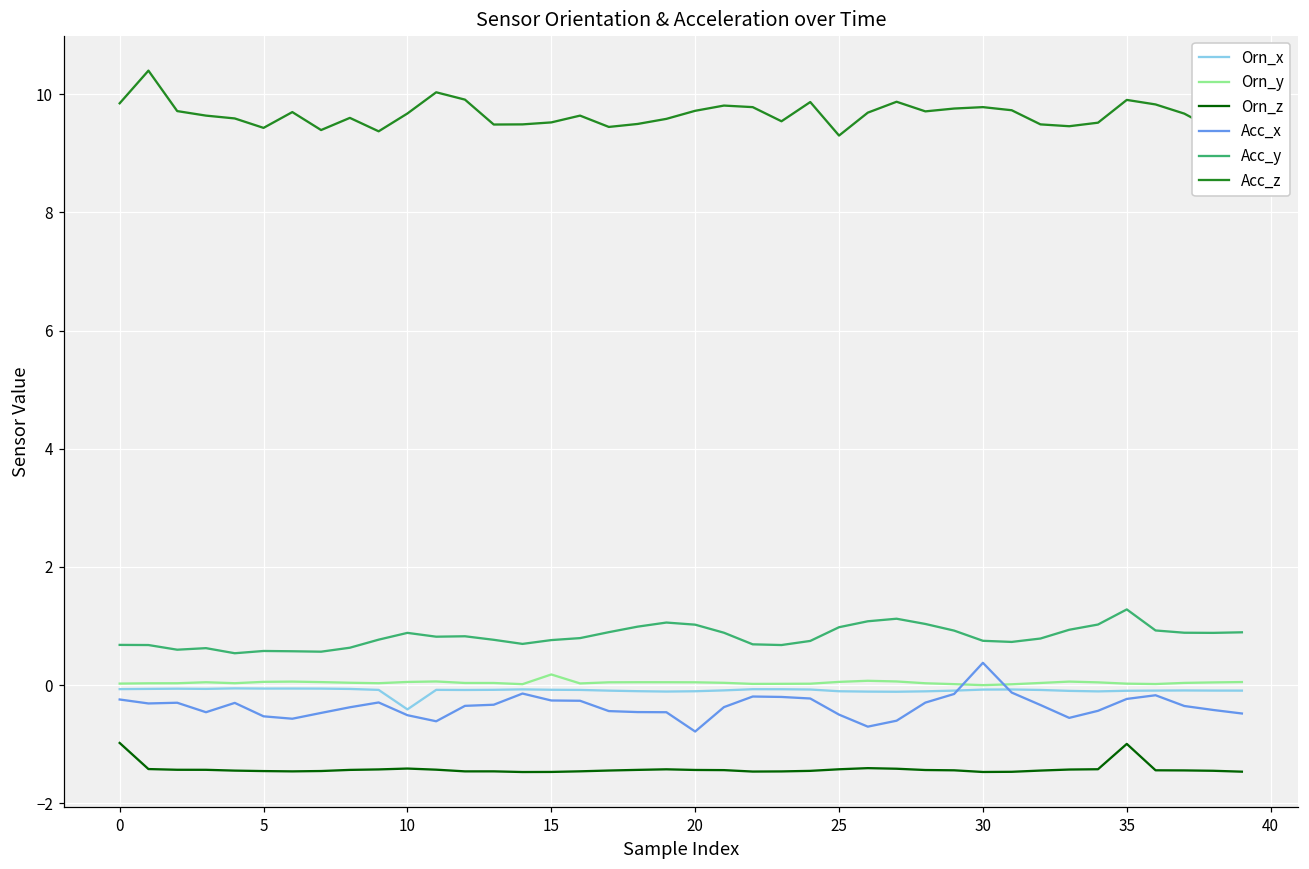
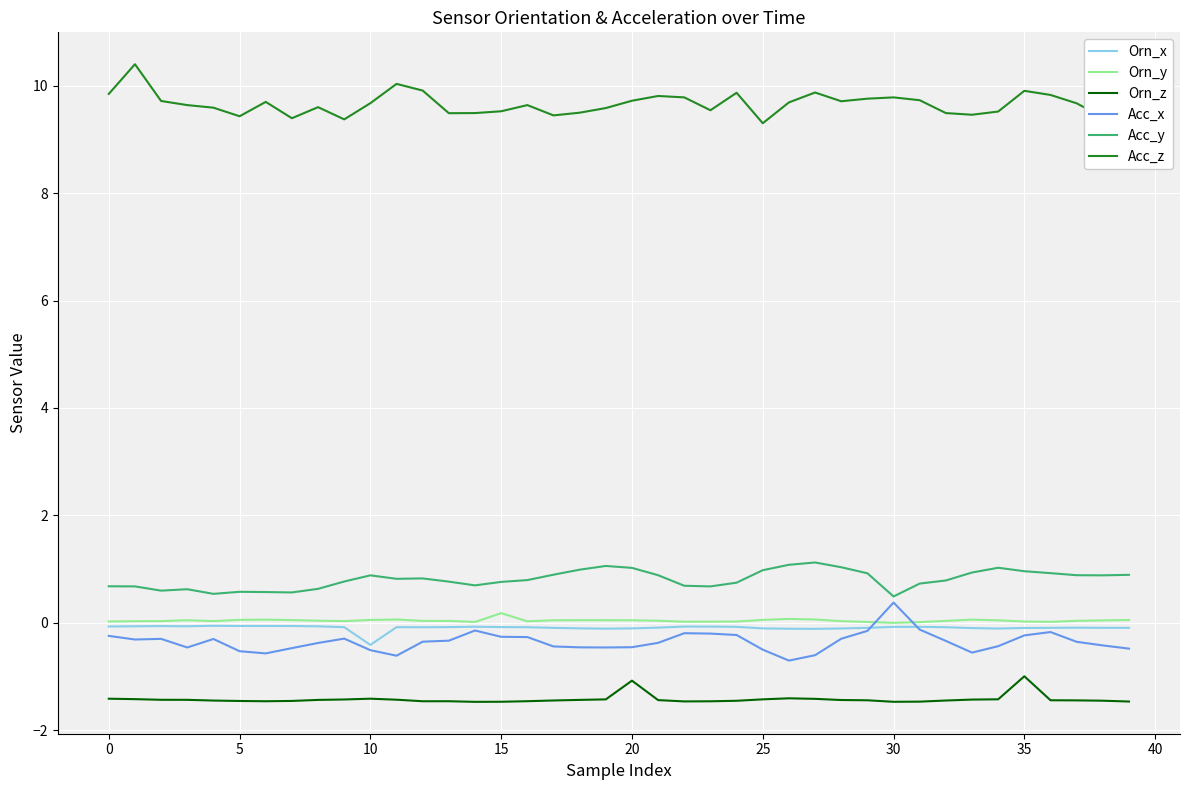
  {
    "Orn_x": {
      "0": -0.1,
      "5": -0.1,
      "10": -0.4,
      "15": -0.1,
      "20": -0.1,
      "25": -0.1,
      "30": -0.1,
      "35": -0.1
    },
    "Orn_y": {
      "0": 0.0,
      "5": 0.1,
      "10": 0.1,
      "15": 0.2,
      "20": 0.0,
      "25": 0.1,
      "30": 0.0,
      "35": 0.0
    },
    "Orn_z": {
-     "0": -1.0,
+     "0": -1.4,
      "5": -1.5,
      "10": -1.4,
      "15": -1.5,
-     "20": -1.4,
+     "20": -1.1,
      "25": -1.4,
      "30": -1.5,
      "35": -1.0
    },
    "Acc_x": {
      "0": -0.2,
      "5": -0.5,
      "10": -0.5,
      "15": -0.3,
-     "20": -0.8,
+     "20": -0.5,
      "25": -0.5,
      "30": 0.4,
      "35": -0.2
    },
    "Acc_y": {
      "0": 0.7,
      "5": 0.6,
      "10": 0.9,
      "15": 0.8,
      "20": 1.0,
      "25": 1.0,
-     "30": 0.7,
-     "35": 1.3
+     "30": 0.5,
+     "35": 1.0
    },
    "Acc_z": {
      "0": 9.8,
      "5": 9.4,
      "10": 9.7,
      "15": 9.5,
      "20": 9.7,
      "25": 9.3,
      "30": 9.8,
      "35": 9.9
    }
  }
